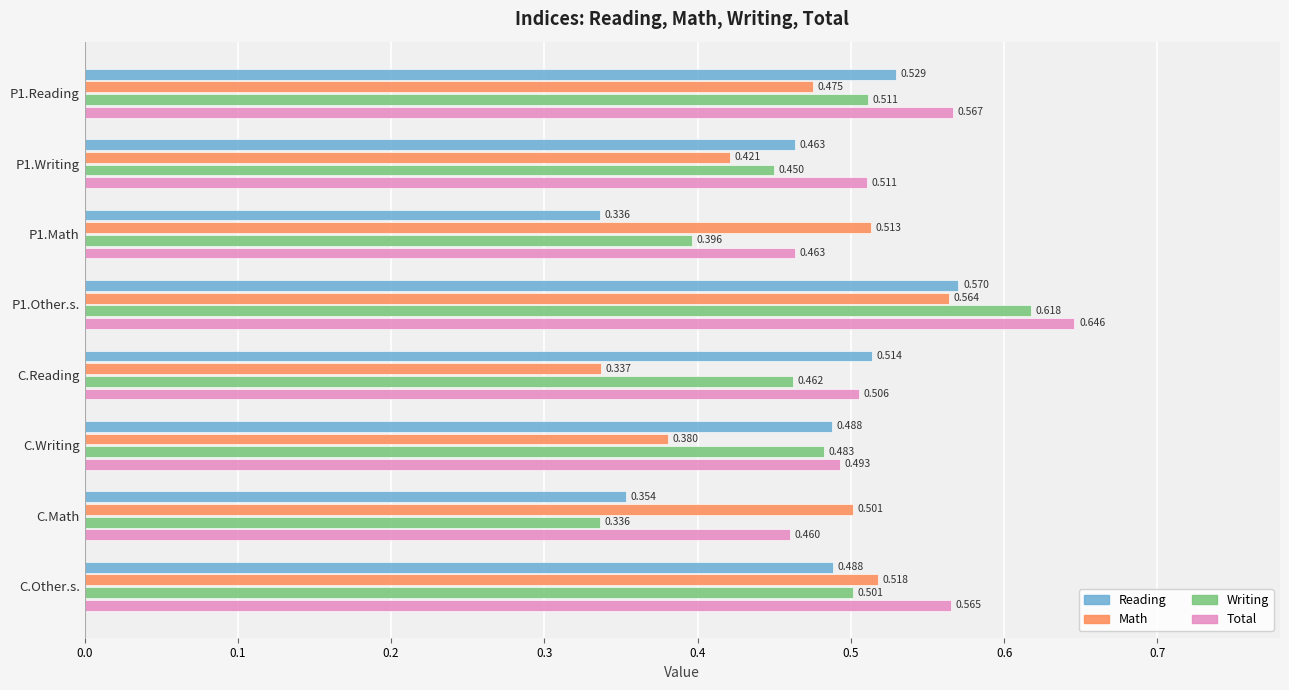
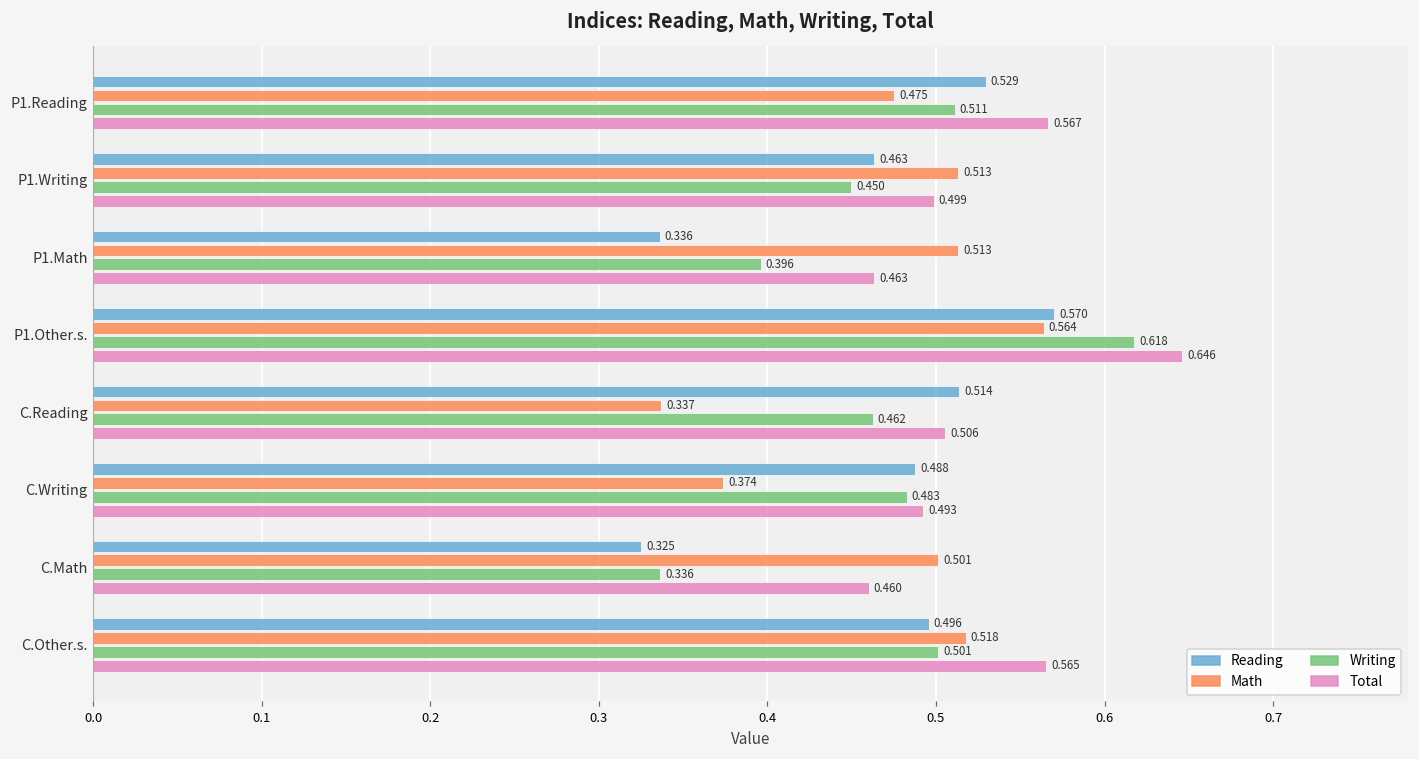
  {
    "Reading": {
      "P1.Reading": 0.529,
      "P1.Writing": 0.463,
      "P1.Math": 0.336,
      "P1.Other.s.": 0.570,
      "C.Reading": 0.514,
      "C.Writing": 0.488,
-     "C.Math": 0.354,
-     "C.Other.s.": 0.488
+     "C.Math": 0.325,
+     "C.Other.s.": 0.496
    },
    "Math": {
      "P1.Reading": 0.475,
-     "P1.Writing": 0.421,
+     "P1.Writing": 0.513,
      "P1.Math": 0.513,
      "P1.Other.s.": 0.564,
      "C.Reading": 0.337,
-     "C.Writing": 0.380,
+     "C.Writing": 0.374,
      "C.Math": 0.501,
      "C.Other.s.": 0.518
    },
    "Writing": {
      "P1.Reading": 0.511,
      "P1.Writing": 0.450,
      "P1.Math": 0.396,
      "P1.Other.s.": 0.618,
      "C.Reading": 0.462,
      "C.Writing": 0.483,
      "C.Math": 0.336,
      "C.Other.s.": 0.501
    },
    "Total": {
      "P1.Reading": 0.567,
-     "P1.Writing": 0.511,
+     "P1.Writing": 0.499,
      "P1.Math": 0.463,
      "P1.Other.s.": 0.646,
      "C.Reading": 0.506,
      "C.Writing": 0.493,
      "C.Math": 0.460,
      "C.Other.s.": 0.565
    }
  }
